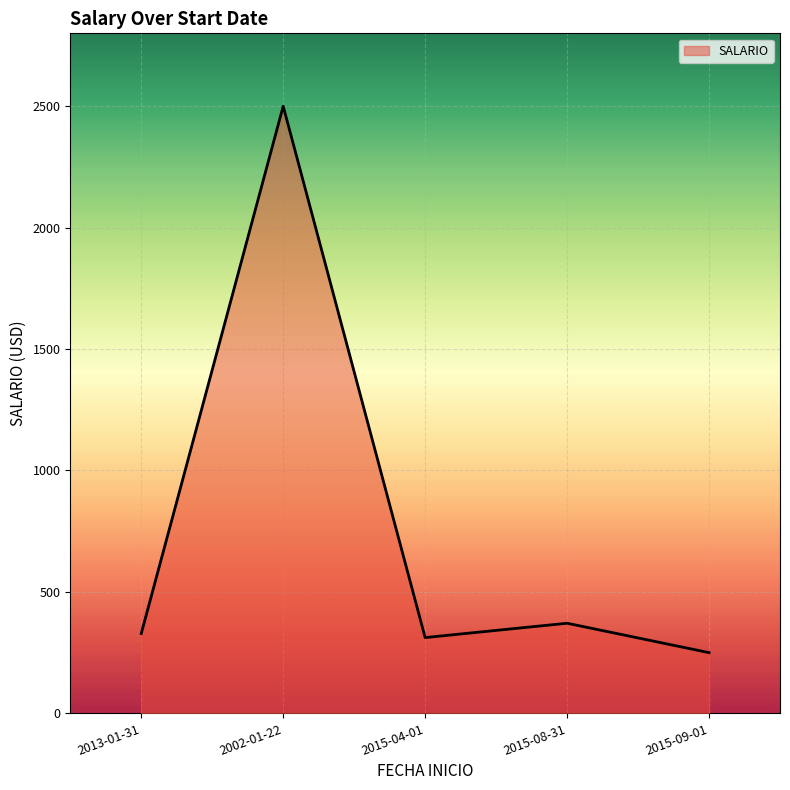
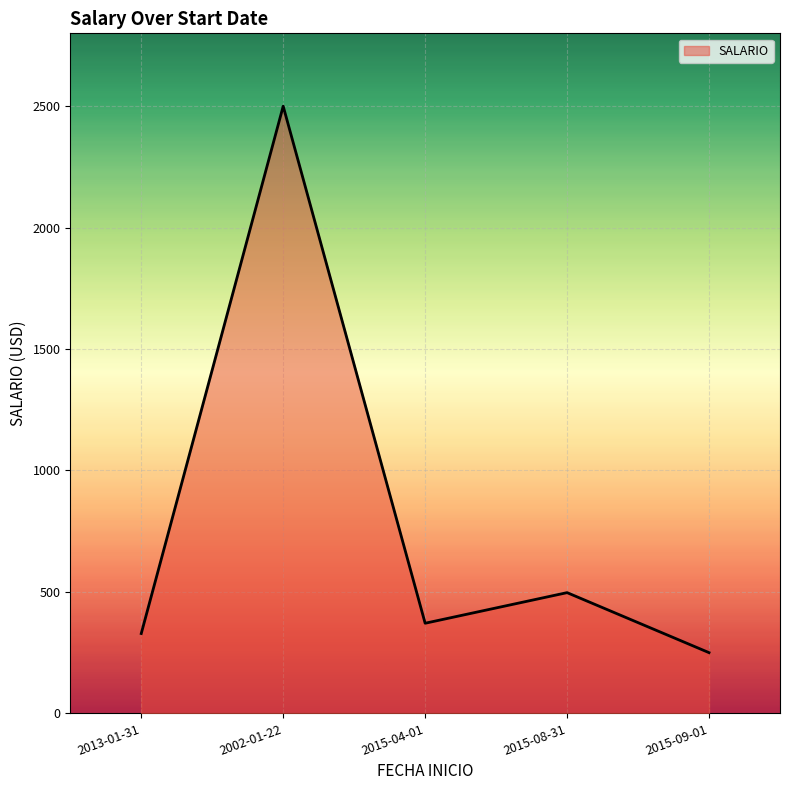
  {
    "2013-01-31": 330,
    "2002-01-22": 2500,
-   "2015-04-01": 310,
-   "2015-08-31": 370,
+   "2015-04-01": 370,
+   "2015-08-31": 500,
    "2015-09-01": 250
  }
